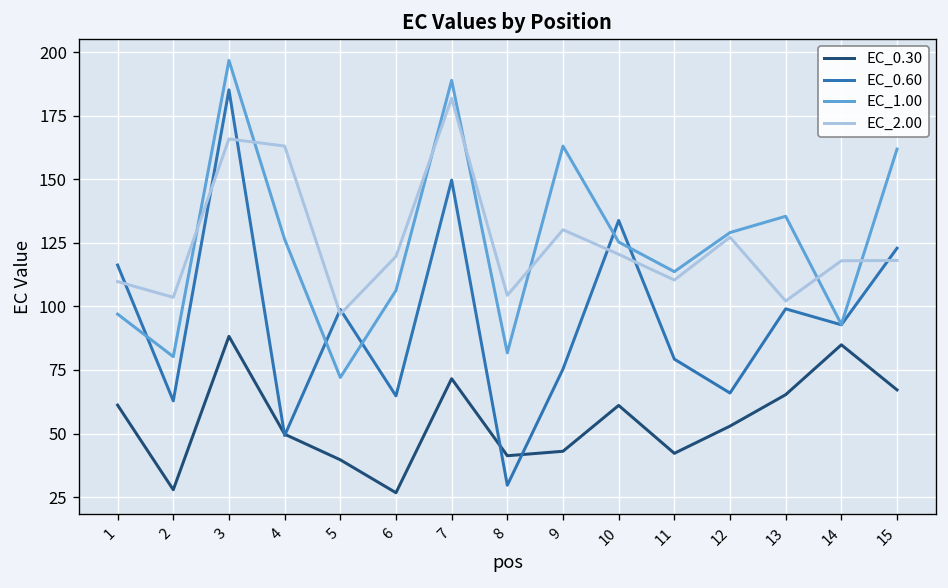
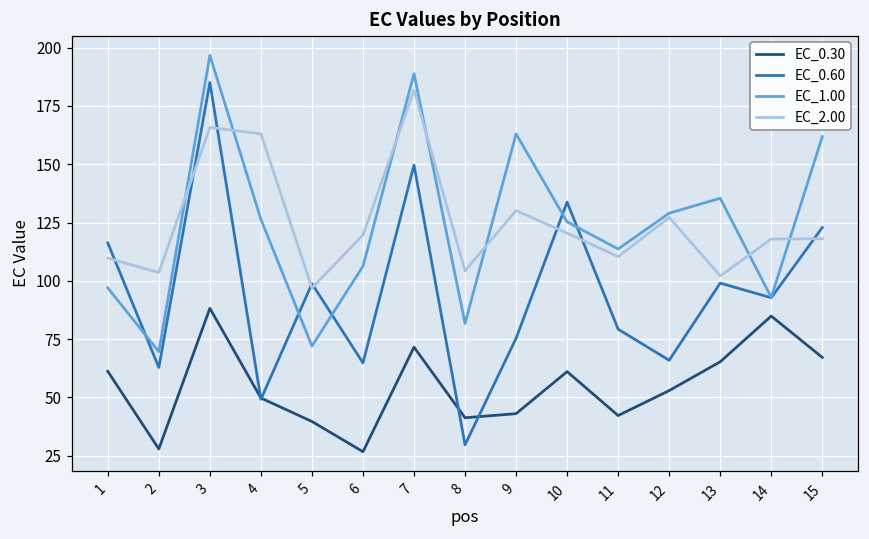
  {
    "EC_0.30": {
      "1": 61,
      "2": 28,
      "3": 88,
      "5": 40,
      "6": 27,
      "7": 72,
      "8": 41,
      "9": 43,
      "10": 61,
      "11": 42,
      "12": 53,
      "13": 65,
      "14": 85,
      "15": 67
    },
    "EC_0.60": {
      "1": 116,
      "2": 63,
      "3": 185,
      "5": 99,
      "6": 65,
      "7": 150,
      "8": 30,
      "9": 75,
      "10": 134,
      "11": 79,
      "12": 66,
      "13": 99,
      "15": 123
    },
    "EC_1.00": {
      "1": 97,
-     "2": 80,
+     "2": 70,
      "3": 197,
      "4": 126,
      "5": 72,
      "6": 106,
      "7": 189,
      "8": 82,
      "9": 163,
      "10": 125,
      "11": 114,
      "12": 129,
      "13": 135,
      "15": 162
    },
    "EC_2.00": {
      "1": 110,
      "2": 104,
      "3": 166,
      "4": 163,
      "5": 97,
      "6": 120,
      "7": 182,
      "8": 104,
      "9": 130,
      "10": 120,
      "11": 110,
      "12": 127,
      "13": 102,
      "14": 118,
      "15": 118
    }
  }
